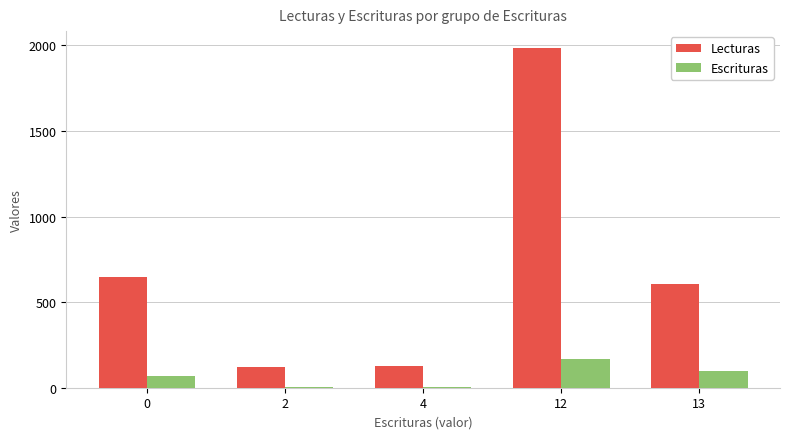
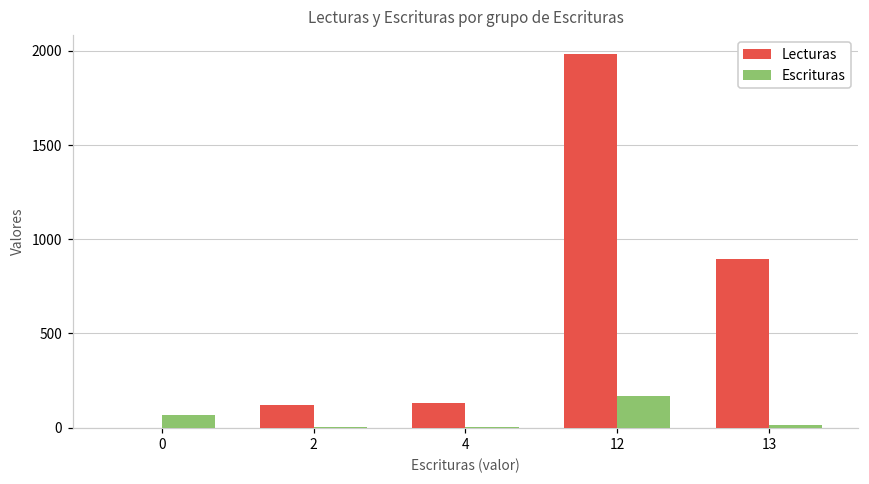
  {
    "Lecturas": {
-     "0": 650,
+     "0": 0,
      "2": 120,
      "4": 130,
      "12": 1980,
-     "13": 610
+     "13": 900
    },
    "Escrituras": {
      "0": 70,
      "12": 170,
-     "13": 100
+     "13": 10
    }
  }
